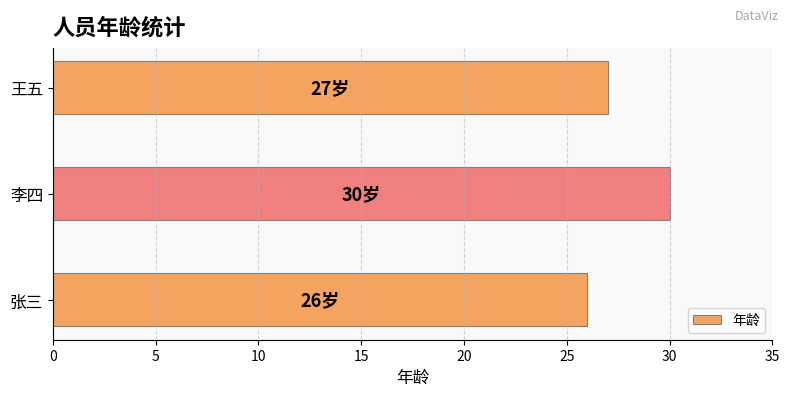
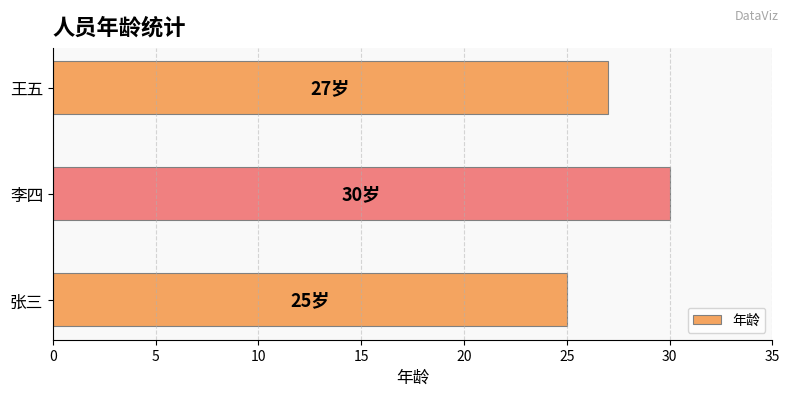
  {
    "王五": "27岁",
    "李四": "30岁",
-   "张三": "26岁"
+   "张三": "25岁"
  }
